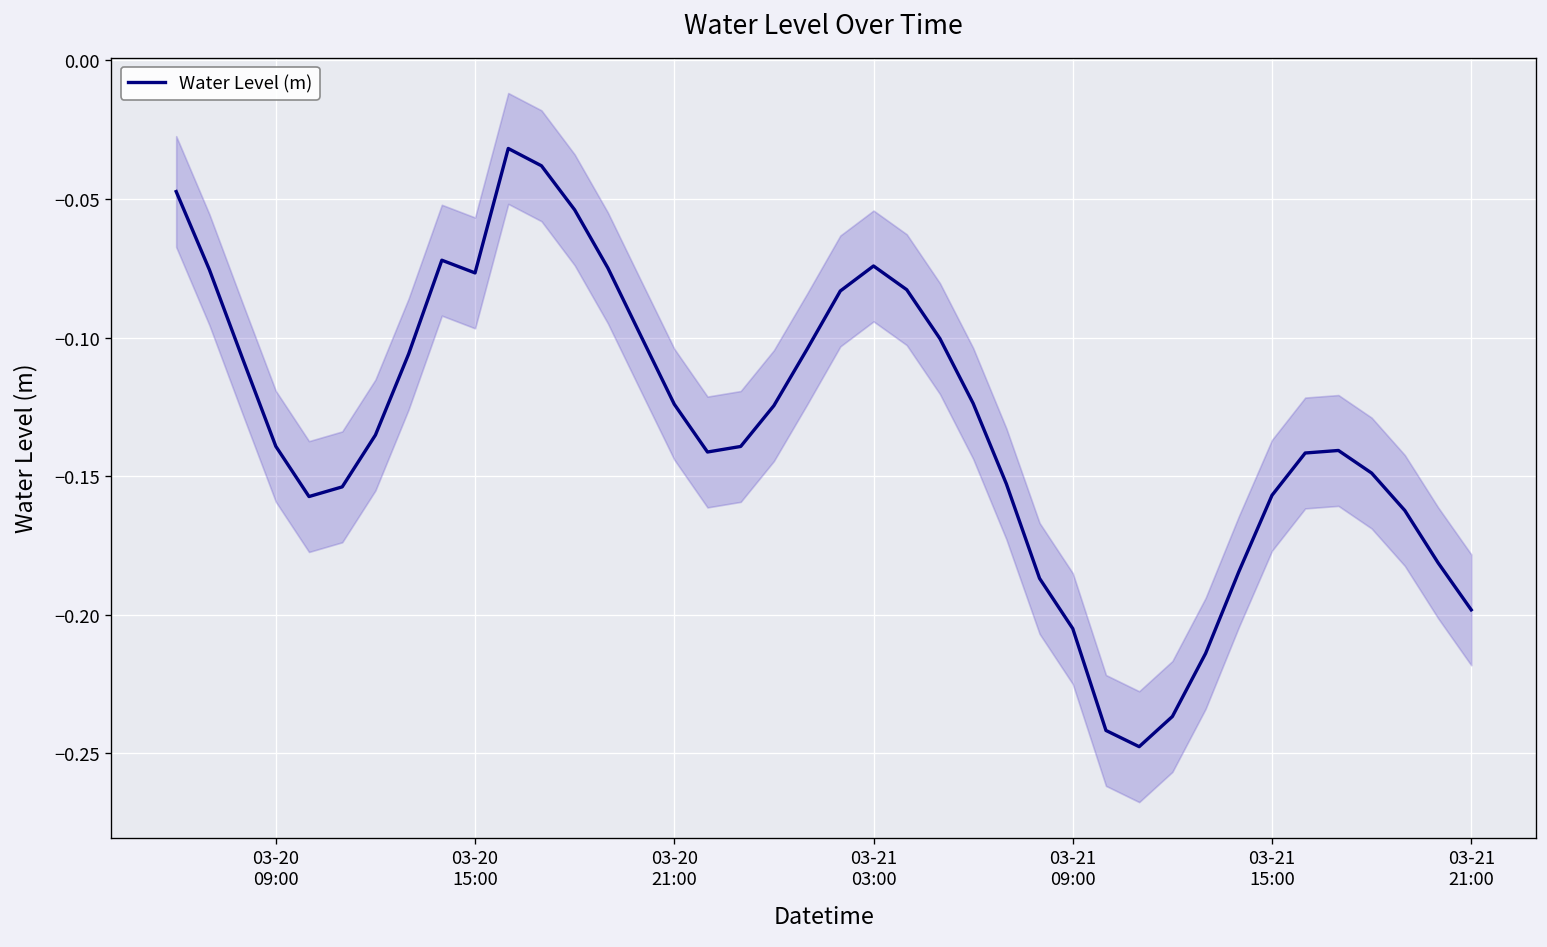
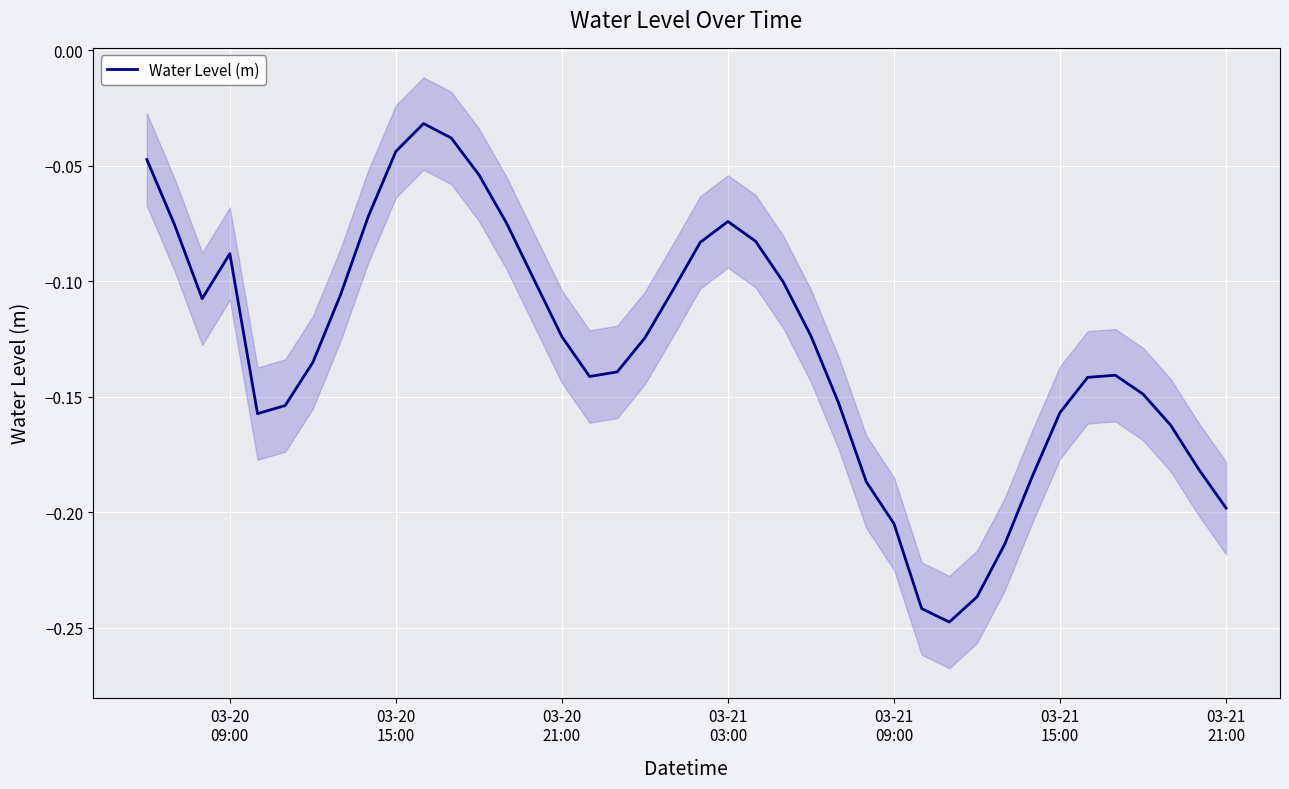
  {
    "Water Level (m)": {
-     "03-20 09:00": -0.139,
-     "03-20 15:00": -0.077,
+     "03-20 09:00": -0.088,
+     "03-20 15:00": -0.044,
      "03-20 21:00": -0.124,
      "03-21 03:00": -0.074,
      "03-21 09:00": -0.205,
      "03-21 15:00": -0.157,
      "03-21 21:00": -0.198
    }
  }
